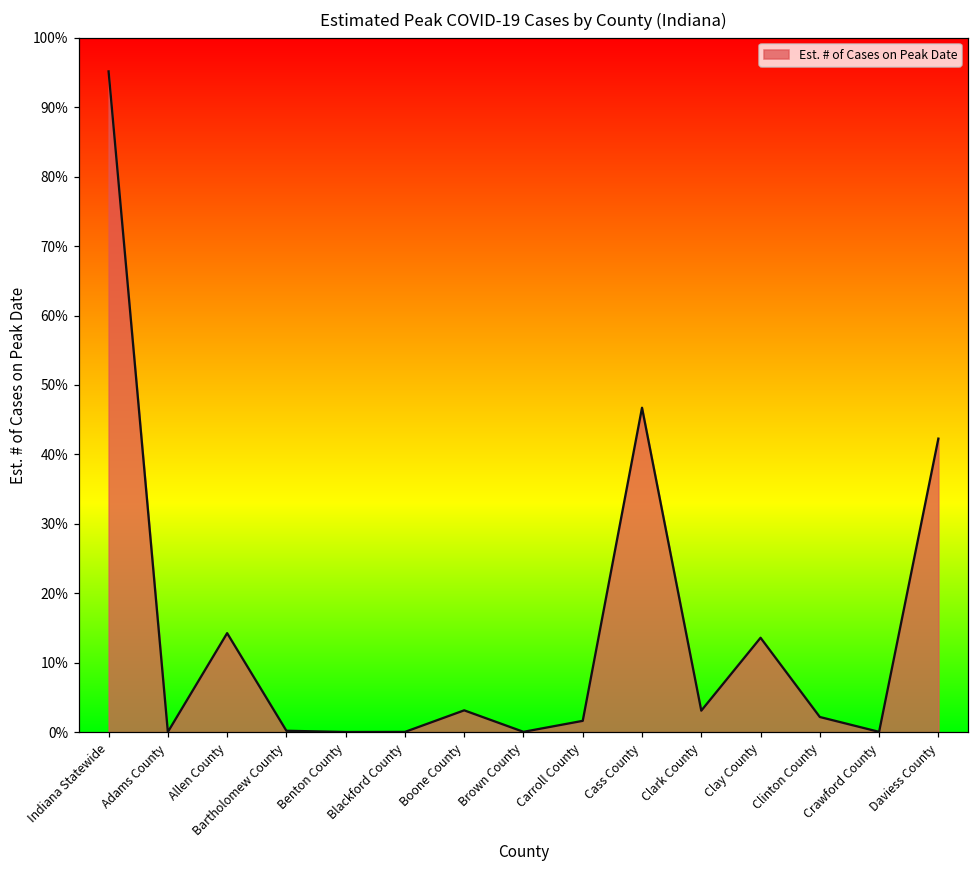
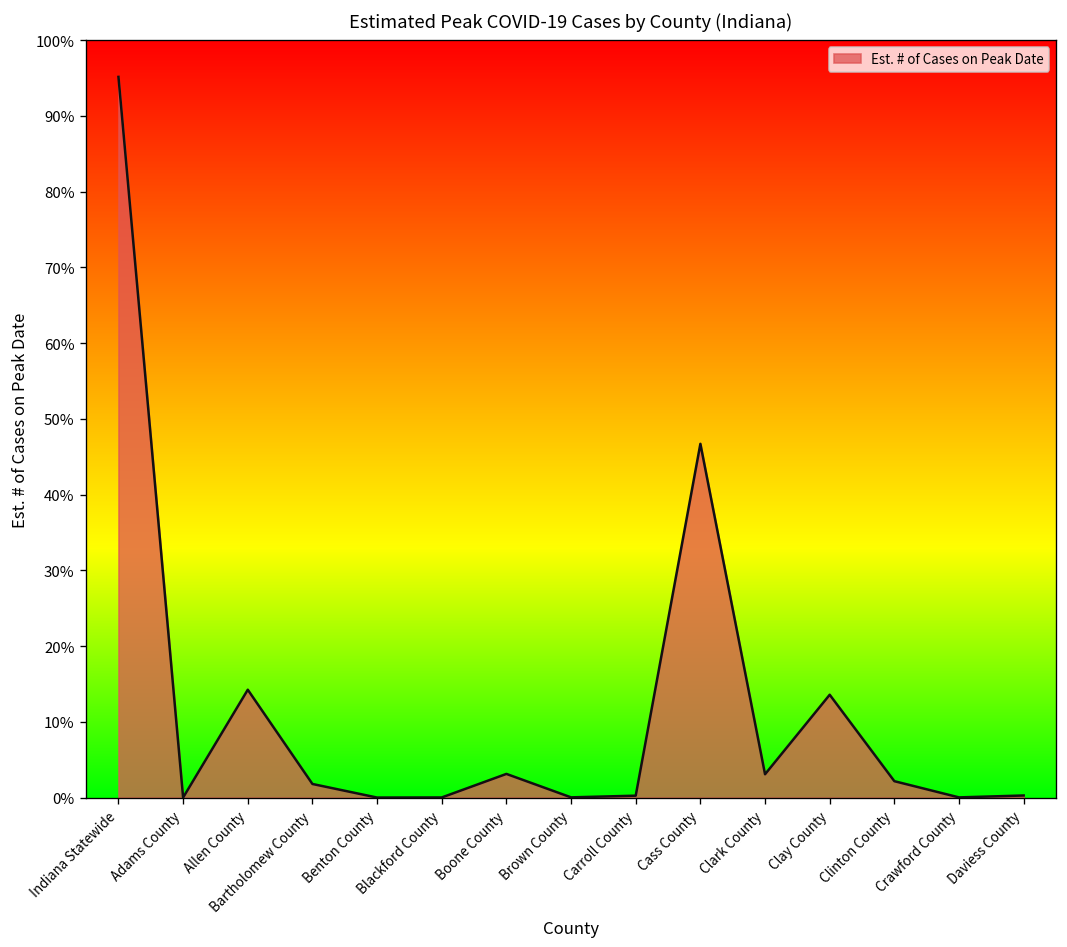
  {
    "Indiana Statewide": "95%",
    "Adams County": "0%",
    "Allen County": "14%",
-   "Bartholomew County": "0%",
+   "Bartholomew County": "2%",
    "Benton County": "0%",
    "Blackford County": "0%",
    "Boone County": "3%",
    "Brown County": "0%",
-   "Carroll County": "2%",
+   "Carroll County": "0%",
    "Cass County": "47%",
    "Clark County": "3%",
    "Clay County": "14%",
    "Clinton County": "2%",
    "Crawford County": "0%",
-   "Daviess County": "42%"
+   "Daviess County": "0%"
  }
